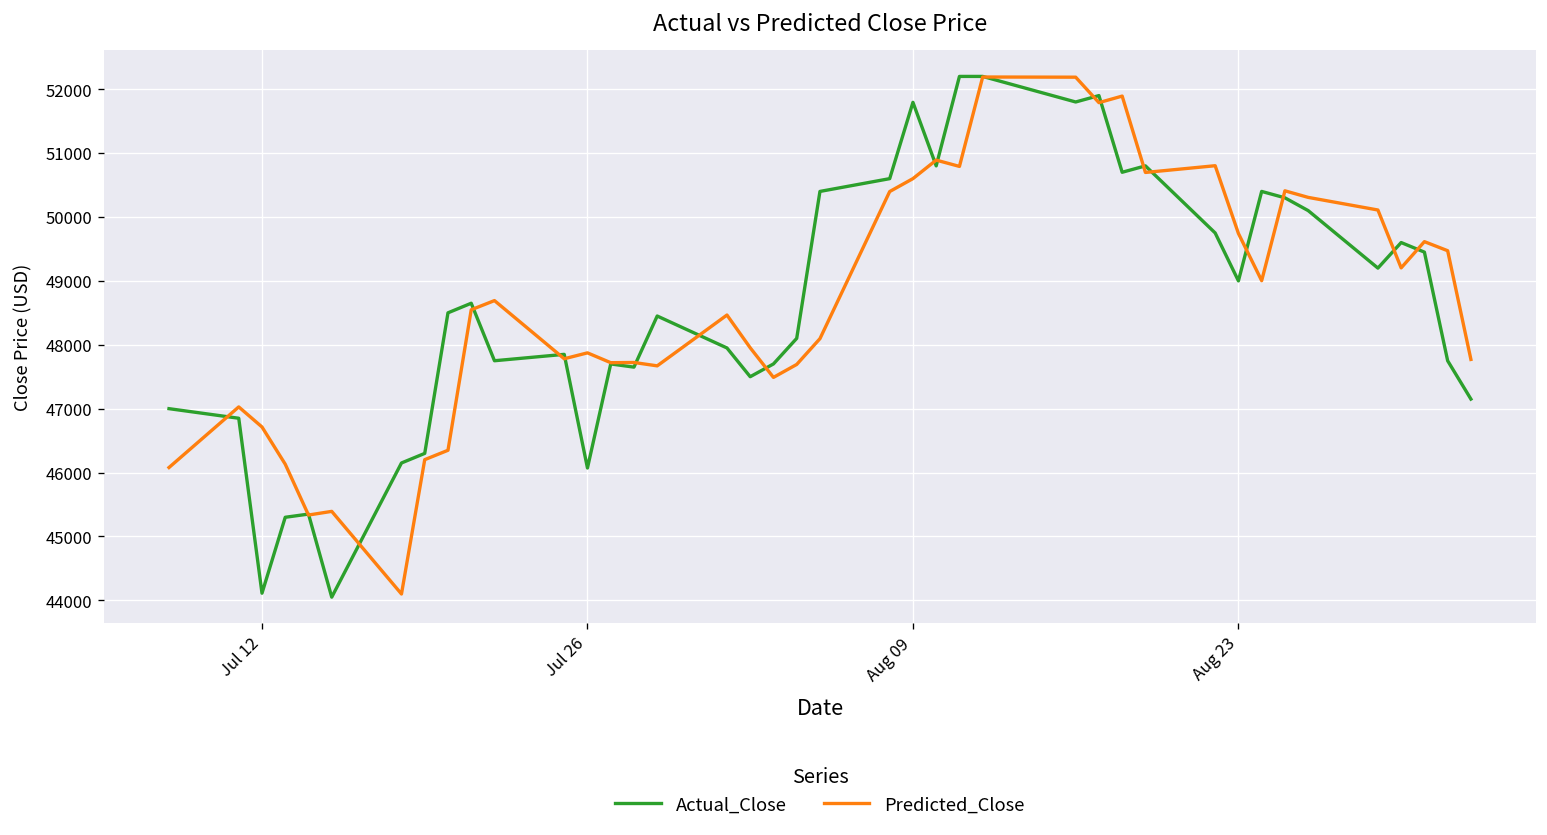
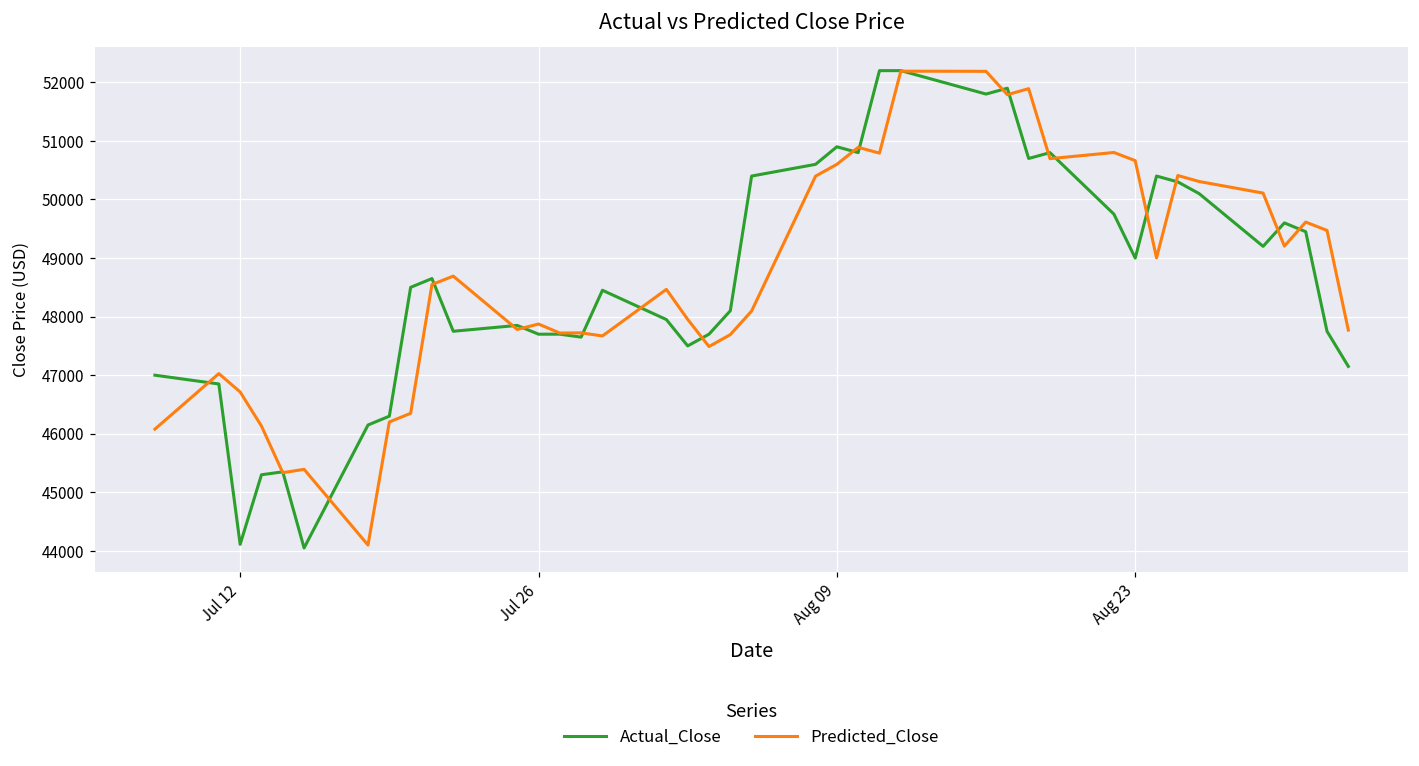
  {
    "Actual_Close": {
      "Jul 12": 44100,
-     "Jul 26": 46100,
-     "Aug 09": 51800,
+     "Jul 26": 47700,
+     "Aug 09": 50900,
      "Aug 23": 49000
    },
    "Predicted_Close": {
      "Jul 12": 46700,
      "Jul 26": 47900,
      "Aug 09": 50600,
-     "Aug 23": 49700
+     "Aug 23": 50700
    }
  }
